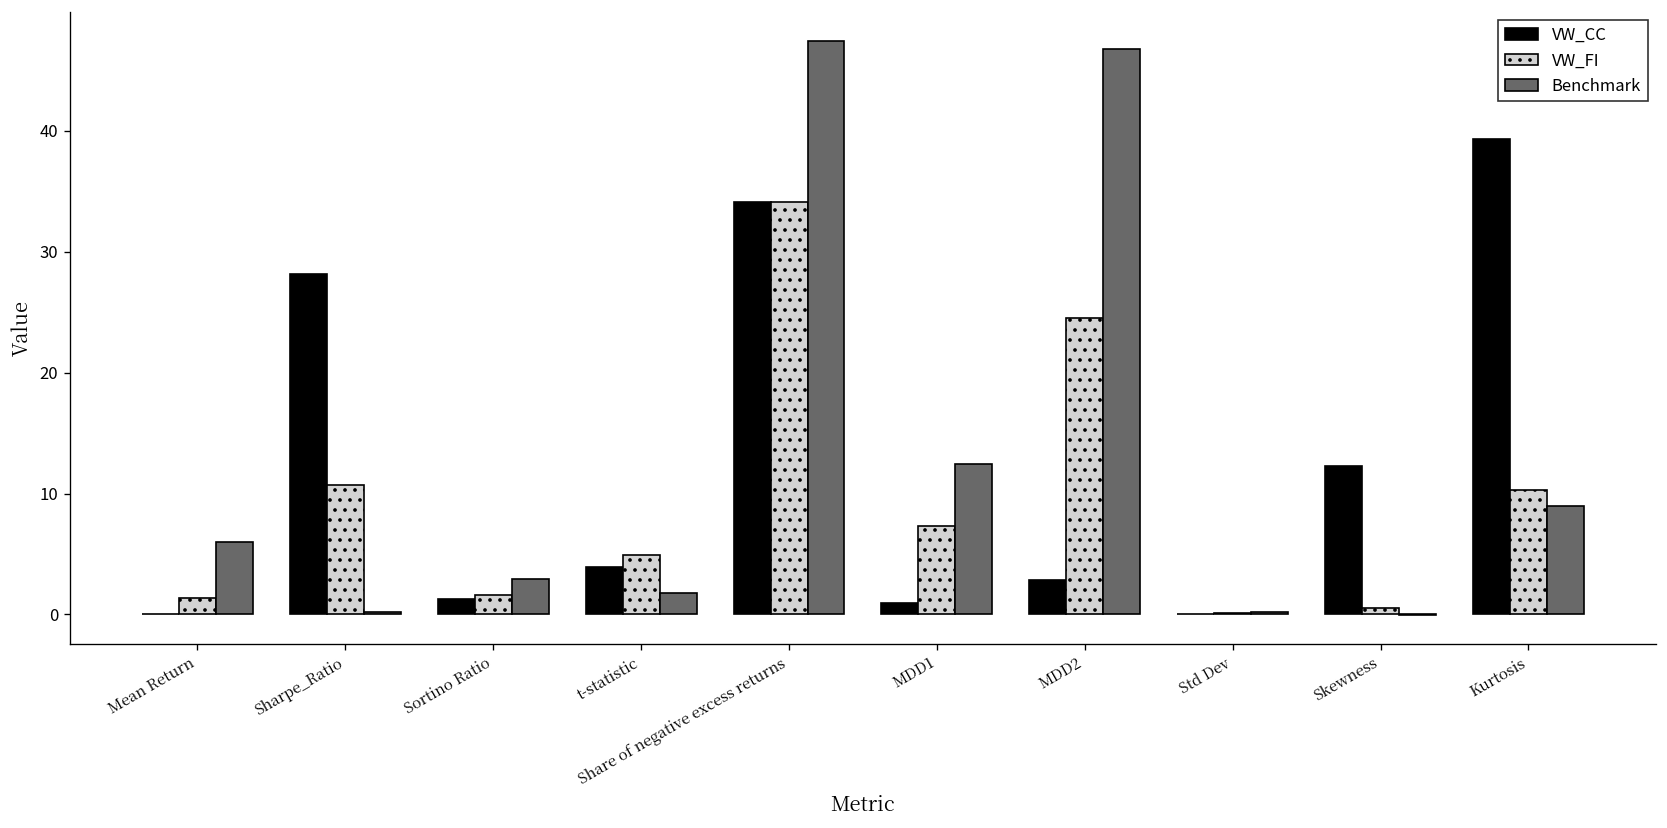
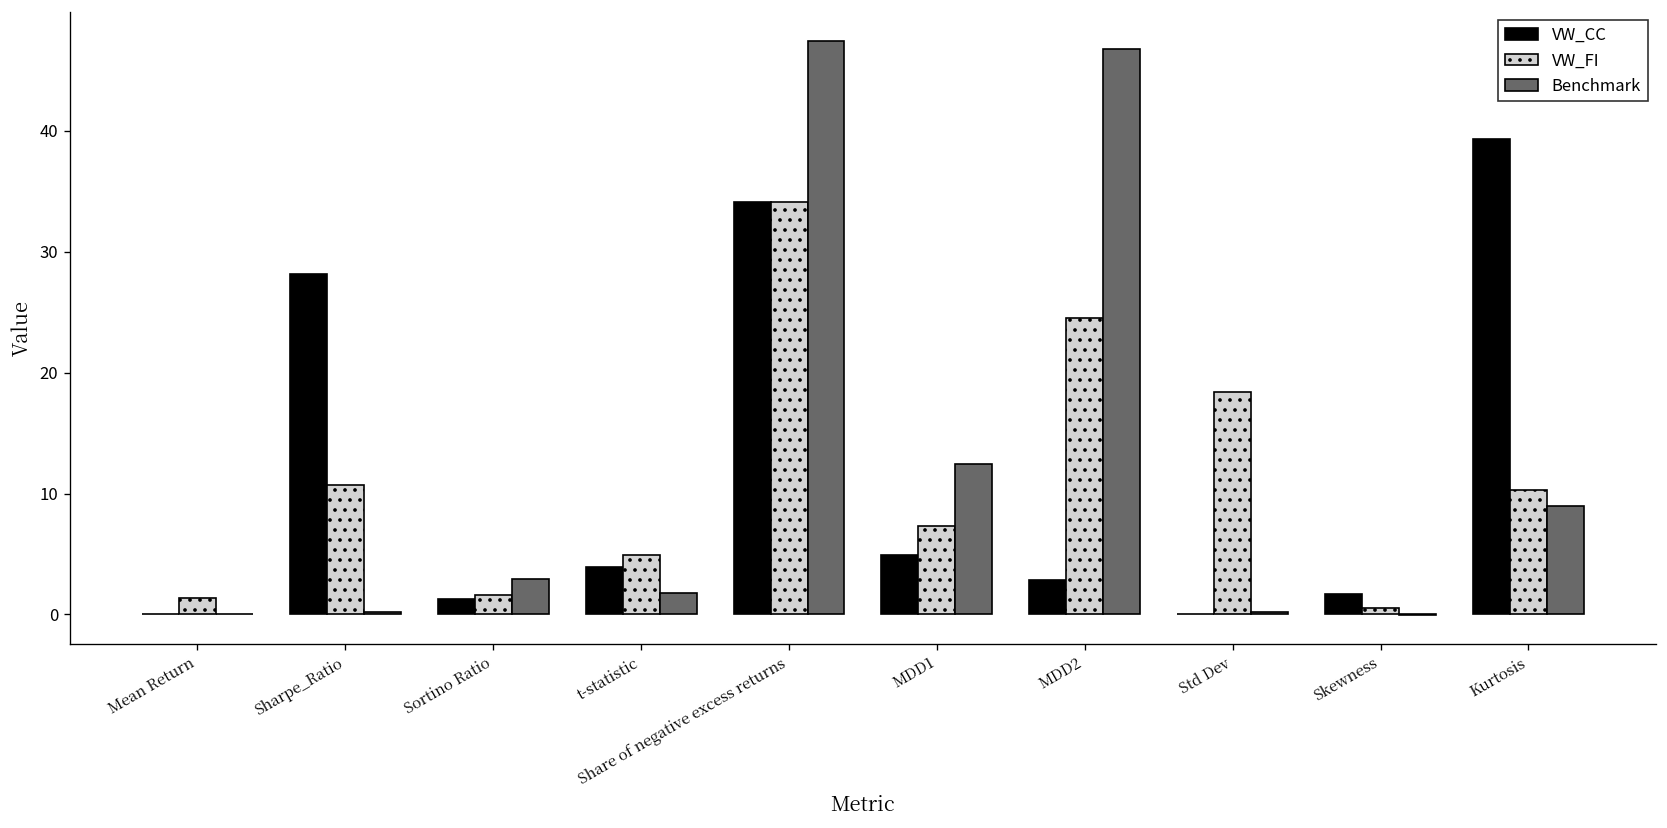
  {
    "VW_CC": {
      "Sharpe_Ratio": 28.2,
      "Sortino Ratio": 1.3,
      "t-statistic": 3.9,
      "Share of negative excess returns": 34.1,
-     "MDD1": 0.9,
+     "MDD1": 4.9,
      "MDD2": 2.8,
-     "Skewness": 12.3,
+     "Skewness": 1.7,
      "Kurtosis": 39.3
    },
    "VW_FI": {
      "Mean Return": 1.3,
      "Sharpe_Ratio": 10.7,
      "Sortino Ratio": 1.6,
      "t-statistic": 4.9,
      "Share of negative excess returns": 34.1,
      "MDD1": 7.3,
      "MDD2": 24.5,
-     "Std Dev": 0.1,
+     "Std Dev": 18.4,
      "Skewness": 0.5,
      "Kurtosis": 10.3
    },
    "Benchmark": {
-     "Mean Return": 6.0,
+     "Mean Return": 0.0,
      "Sortino Ratio": 2.9,
      "t-statistic": 1.8,
      "Share of negative excess returns": 47.4,
      "MDD1": 12.4,
      "MDD2": 46.7,
      "Kurtosis": 9.0
    }
  }
